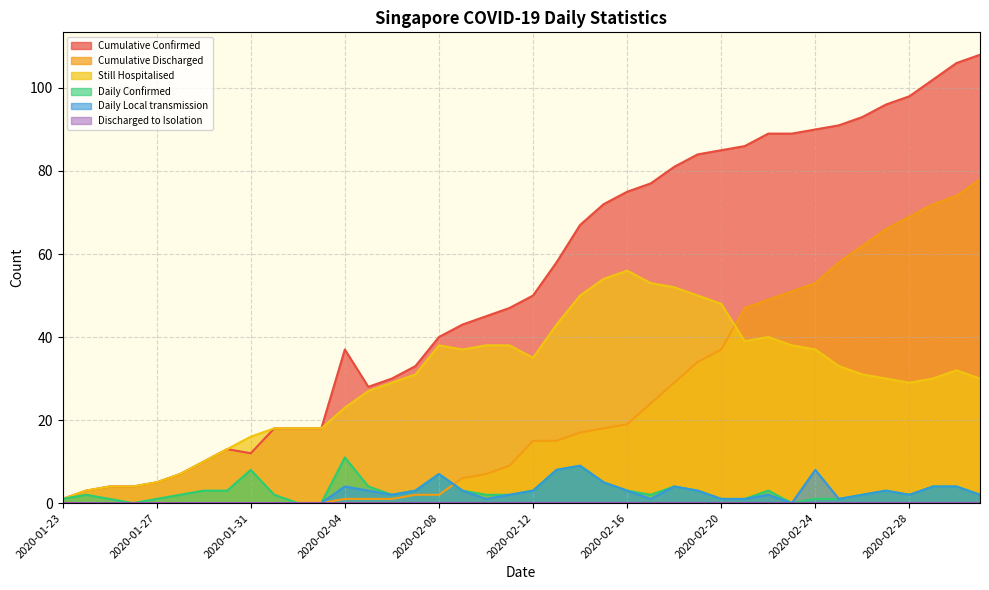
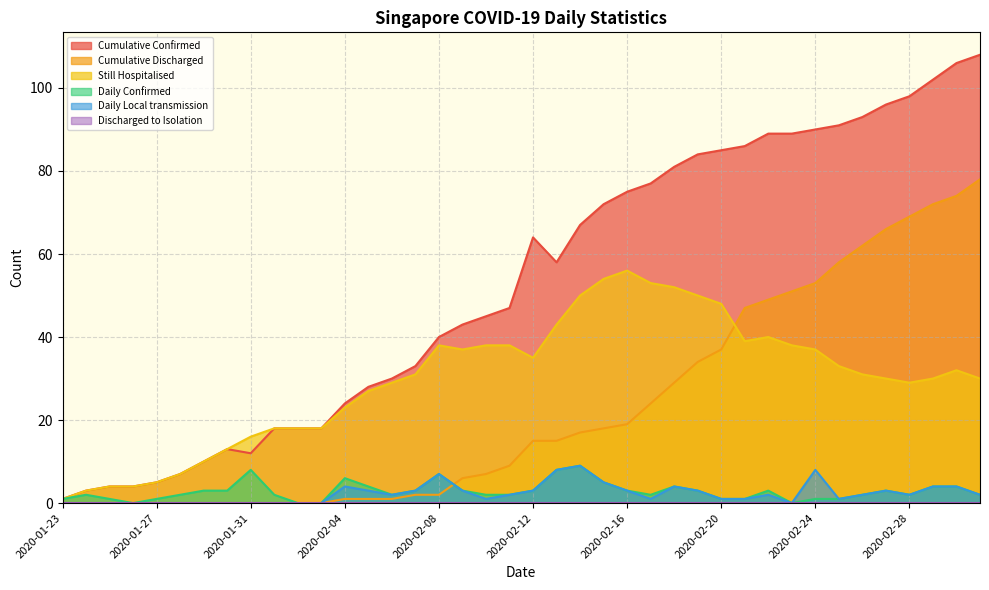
  {
    "Cumulative Confirmed": {
      "2020-01-31": 12,
-     "2020-02-04": 37,
+     "2020-02-04": 24,
      "2020-02-08": 40,
-     "2020-02-12": 50,
+     "2020-02-12": 64,
      "2020-02-16": 75,
      "2020-02-20": 85,
      "2020-02-24": 90,
      "2020-02-28": 98
    },
    "Daily Confirmed": {
      "2020-01-27": 1,
      "2020-01-31": 8,
-     "2020-02-04": 11,
+     "2020-02-04": 6,
      "2020-02-24": 1
    },
    "Daily Local transmission": {
      "2020-02-04": 4,
      "2020-02-24": 8
    },
    "Discharged to Isolation": {
      "2020-02-04": 0,
      "2020-02-08": 0,
      "2020-02-12": 0,
      "2020-02-16": 0,
      "2020-02-20": 0,
      "2020-02-24": 0,
      "2020-02-28": 0
    }
  }
